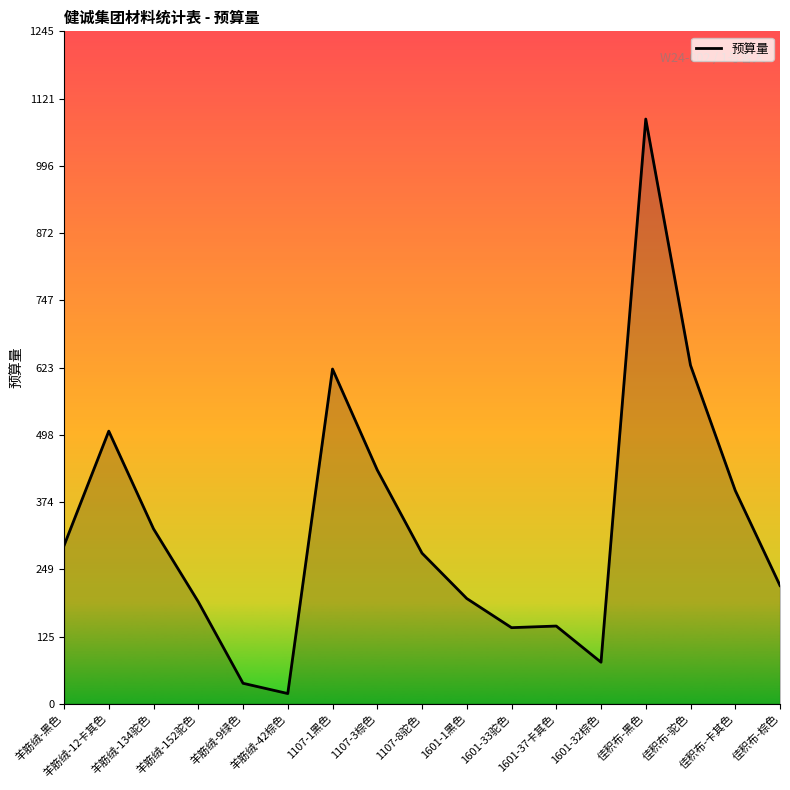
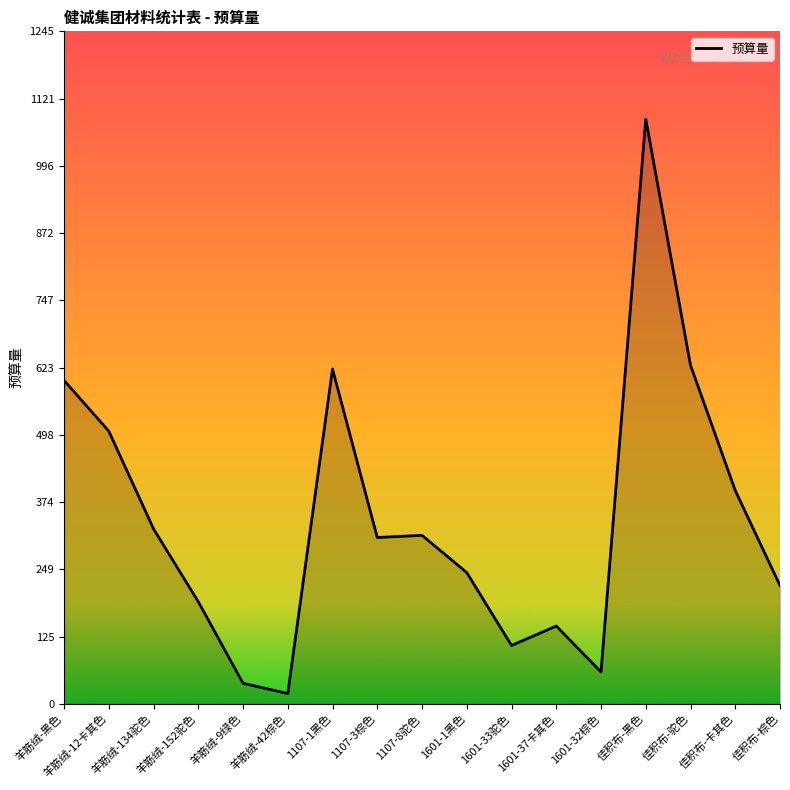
  {
-   "羊筋绒-黑色": 290,
+   "羊筋绒-黑色": 600,
    "羊筋绒-12卡其色": 510,
    "羊筋绒-134驼色": 320,
    "羊筋绒-152驼色": 190,
    "羊筋绒-9绿色": 40,
    "羊筋绒-42棕色": 20,
    "1107-1黑色": 620,
-   "1107-3棕色": 430,
-   "1107-8驼色": 280,
-   "1601-1黑色": 200,
-   "1601-33驼色": 140,
+   "1107-3棕色": 310,
+   "1107-8驼色": 310,
+   "1601-1黑色": 240,
+   "1601-33驼色": 110,
    "1601-37卡其色": 140,
-   "1601-32棕色": 80,
+   "1601-32棕色": 60,
    "佳积布-黑色": 1080,
    "佳积布-驼色": 630,
    "佳积布-卡其色": 400,
    "佳积布-棕色": 220
  }
